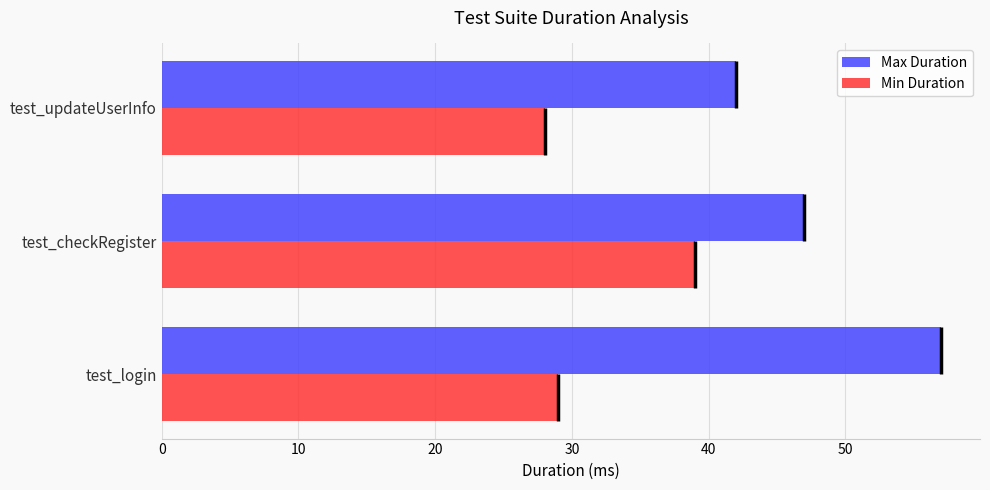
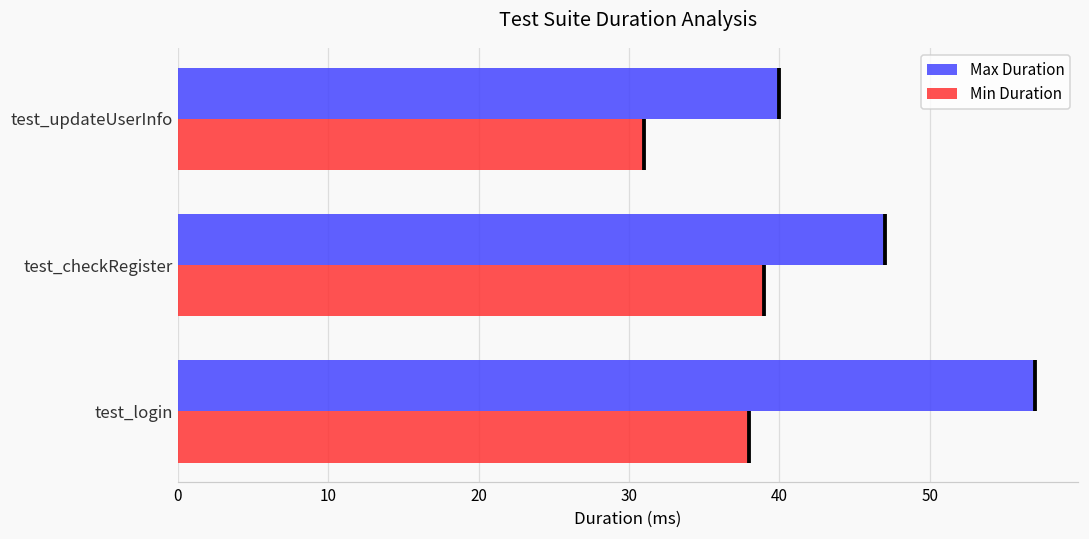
  {
    "Max Duration": {
-     "test_updateUserInfo": 42,
+     "test_updateUserInfo": 40,
      "test_checkRegister": 47,
      "test_login": 57
    },
    "Min Duration": {
-     "test_updateUserInfo": 28,
+     "test_updateUserInfo": 31,
      "test_checkRegister": 39,
-     "test_login": 29
+     "test_login": 38
    }
  }
